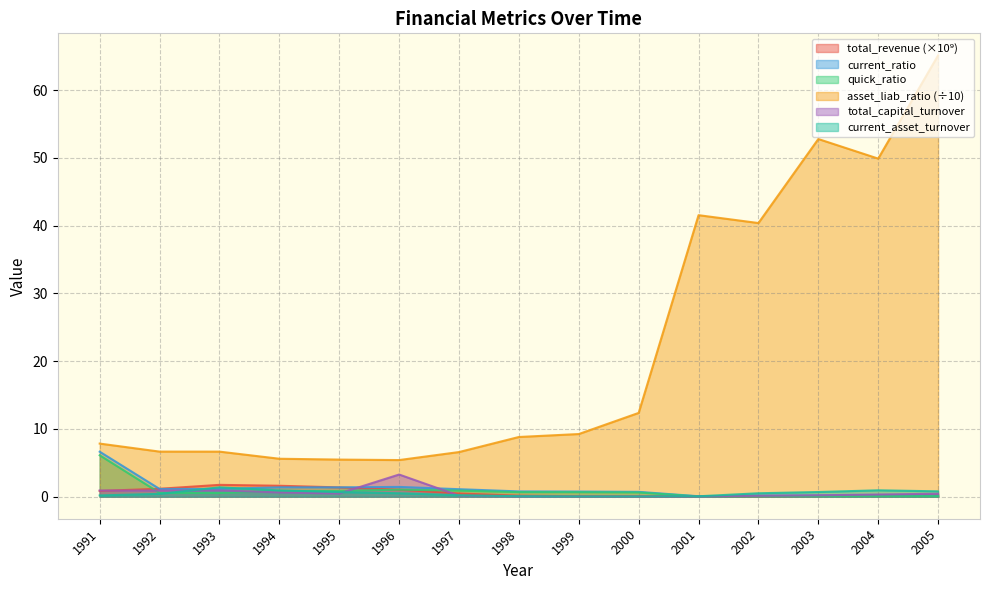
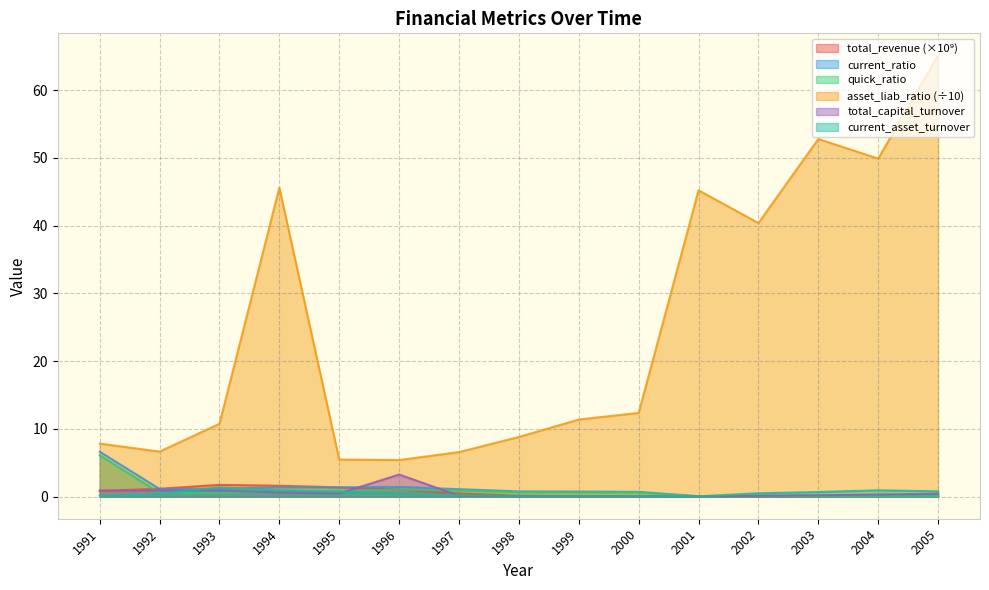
  {
    "asset_liab_ratio (÷10)": {
      "1991": 8,
      "1992": 7,
-     "1993": 7,
-     "1994": 6,
+     "1993": 11,
+     "1994": 46,
      "1995": 5,
      "1996": 5,
      "1997": 7,
      "1998": 9,
-     "1999": 9,
+     "1999": 11,
      "2000": 12,
-     "2001": 42,
+     "2001": 45,
      "2002": 40,
      "2003": 53,
      "2004": 50
    },
    "total_capital_turnover": {
      "1996": 3
    }
  }
